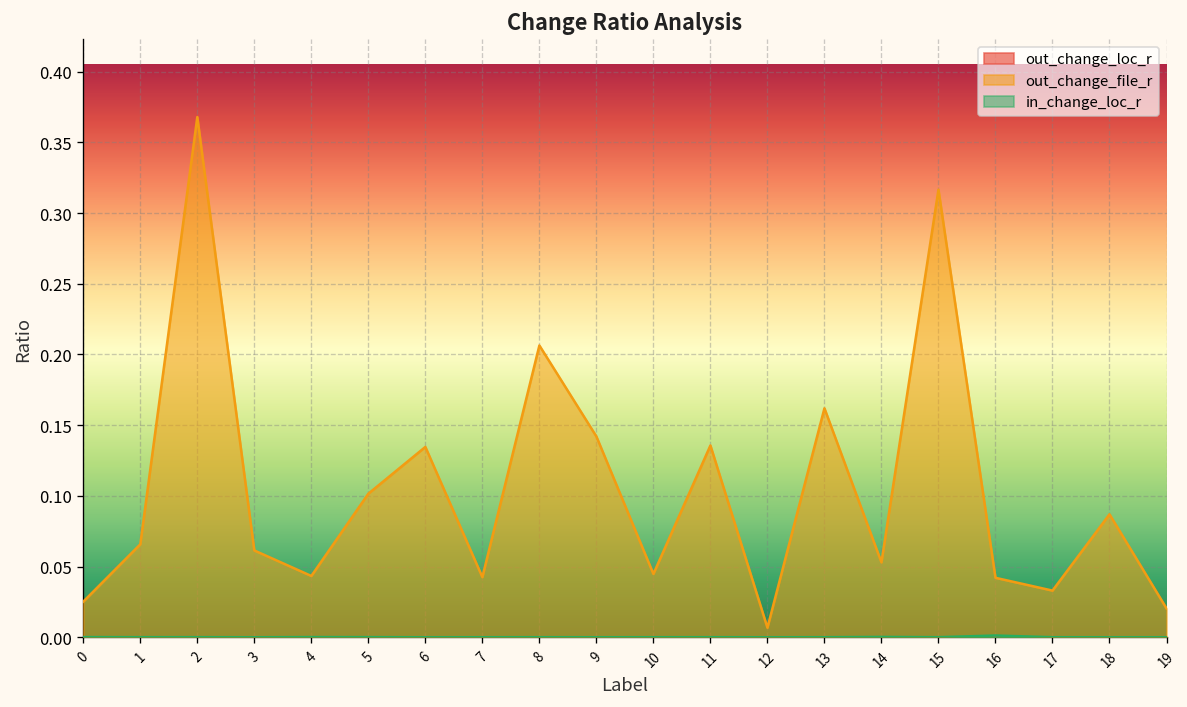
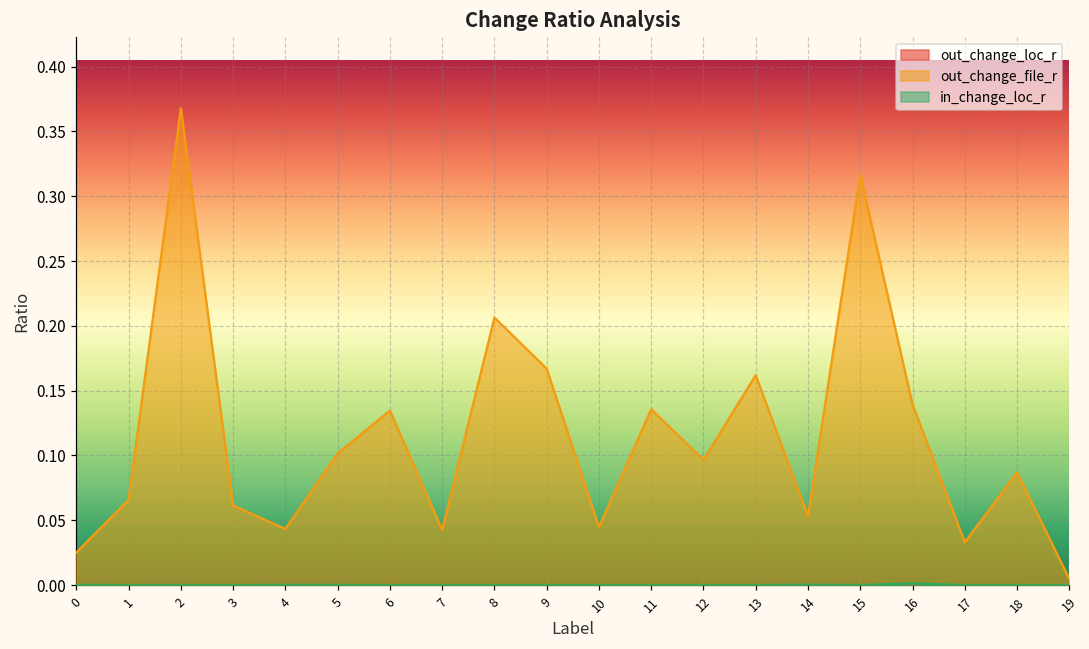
  {
    "out_change_file_r": {
      "0": 0.025,
      "1": 0.066,
      "2": 0.368,
      "3": 0.061,
      "4": 0.043,
      "5": 0.102,
      "6": 0.135,
      "7": 0.043,
      "8": 0.206,
-     "9": 0.142,
+     "9": 0.167,
      "10": 0.045,
      "11": 0.136,
-     "12": 0.007,
+     "12": 0.097,
      "13": 0.162,
      "14": 0.053,
      "15": 0.317,
-     "16": 0.042,
+     "16": 0.139,
      "17": 0.033,
      "18": 0.087,
-     "19": 0.020
+     "19": 0.005
    }
  }
